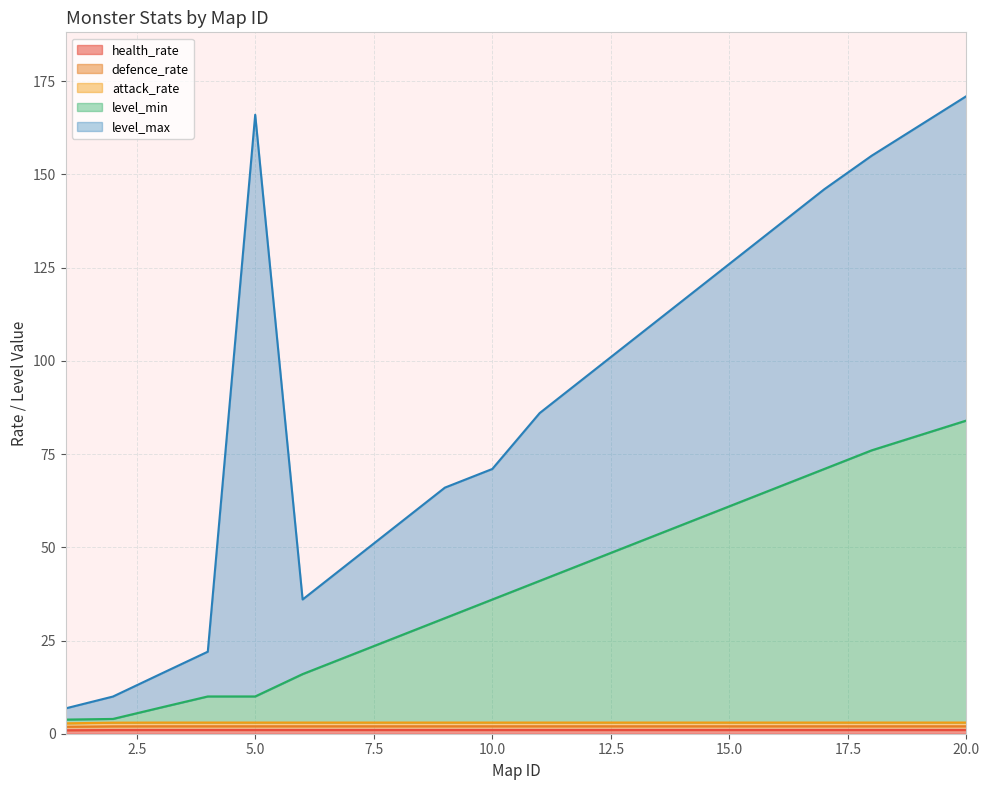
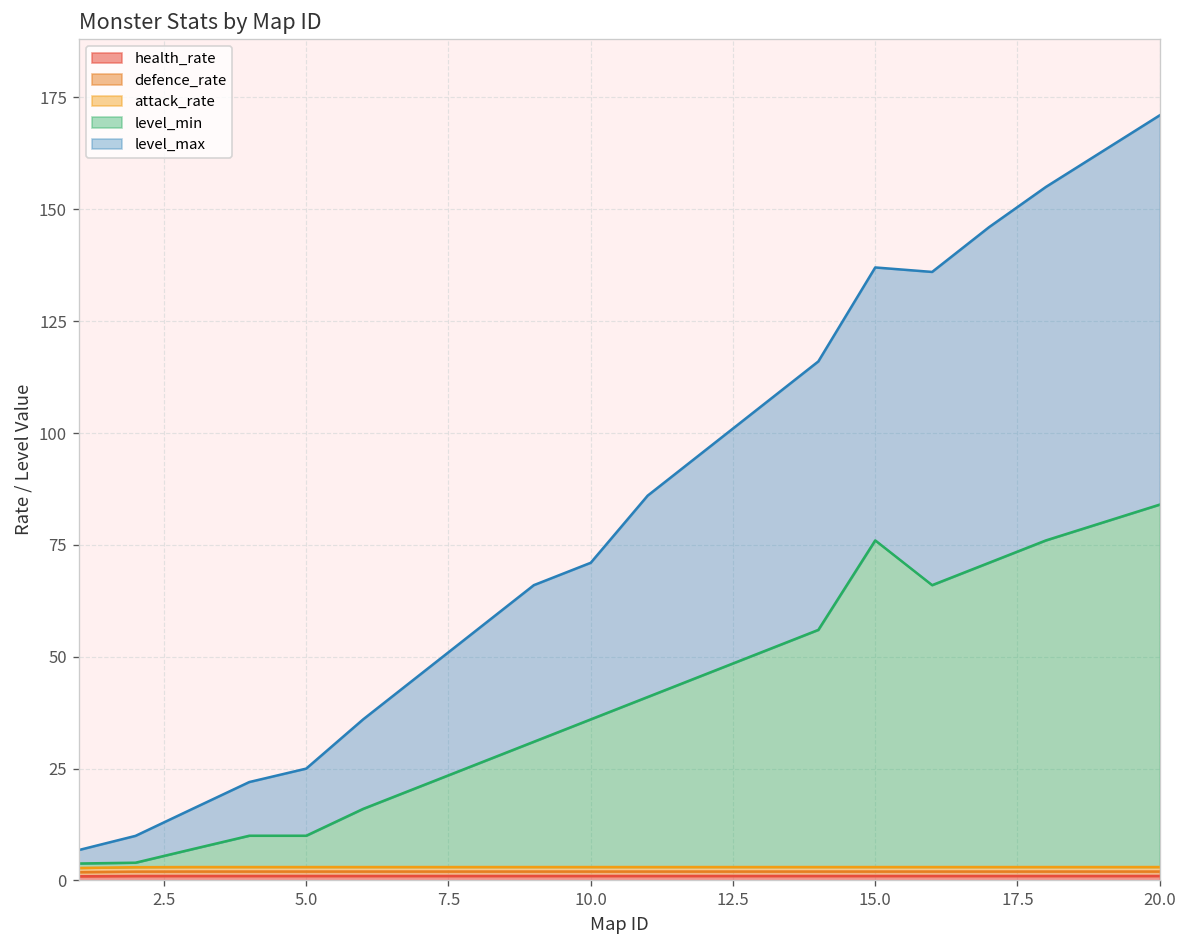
  {
    "level_min": {
      "5.0": 7,
      "10.0": 33,
-     "15.0": 58,
+     "15.0": 73,
      "20.0": 81
    },
    "level_max": {
-     "5.0": 156,
+     "5.0": 15,
      "10.0": 35,
-     "15.0": 65,
+     "15.0": 61,
      "20.0": 87
    }
  }
